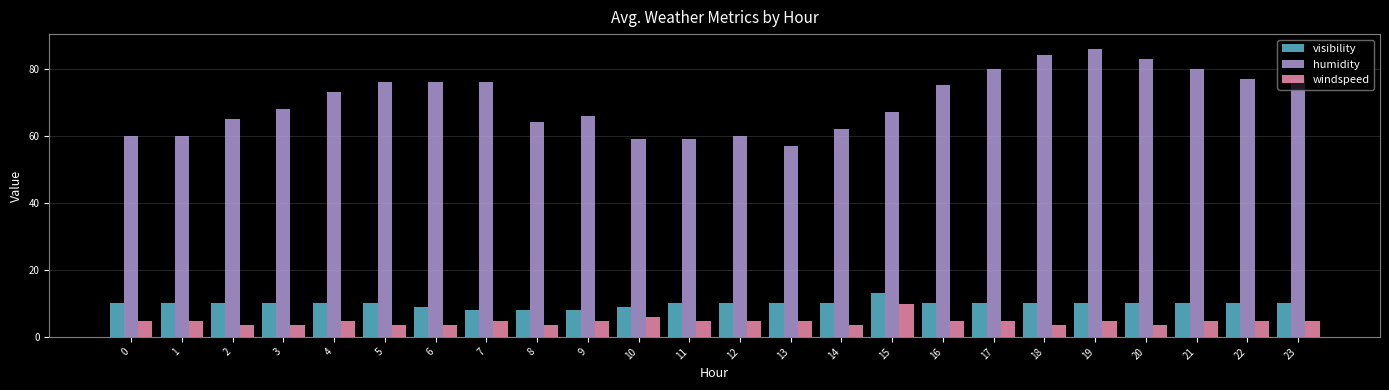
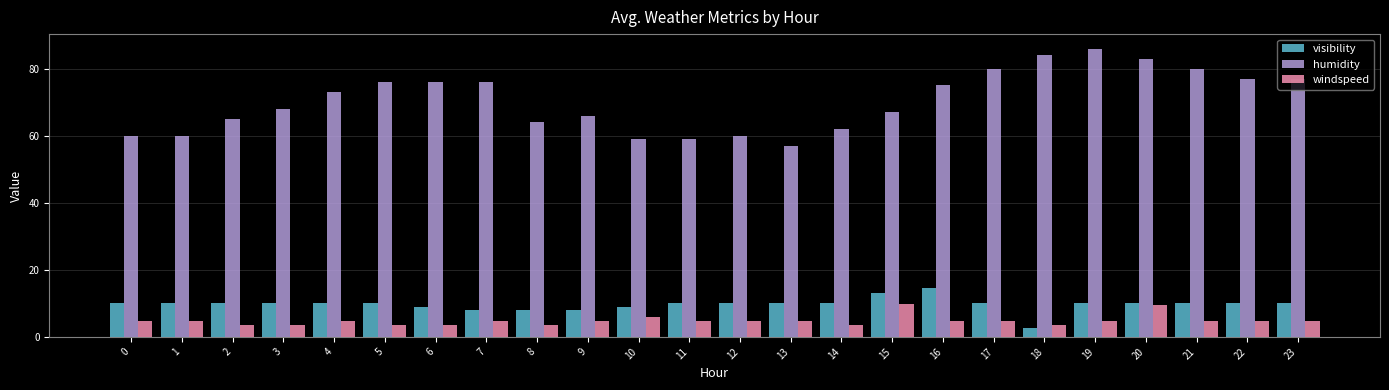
  {
    "visibility": {
      "0": 10,
      "1": 10,
      "2": 10,
      "3": 10,
      "4": 10,
      "5": 10,
      "6": 9,
      "7": 8,
      "8": 8,
      "9": 8,
      "10": 9,
      "11": 10,
      "12": 10,
      "13": 10,
      "14": 10,
      "15": 13,
-     "16": 10,
+     "16": 15,
      "17": 10,
-     "18": 10,
+     "18": 3,
      "19": 10,
      "20": 10,
      "21": 10,
      "22": 10,
      "23": 10
    },
    "humidity": {
      "0": 60,
      "1": 60,
      "2": 65,
      "3": 68,
      "4": 73,
      "5": 76,
      "6": 76,
      "7": 76,
      "8": 64,
      "9": 66,
      "10": 59,
      "11": 59,
      "12": 60,
      "13": 57,
      "14": 62,
      "15": 67,
      "16": 75,
      "17": 80,
      "18": 84,
      "19": 86,
      "20": 83,
      "21": 80,
      "22": 77
    },
    "windspeed": {
      "0": 5,
      "1": 5,
      "2": 4,
      "3": 4,
      "4": 5,
      "5": 4,
      "6": 4,
      "7": 5,
      "8": 4,
      "9": 5,
      "10": 6,
      "11": 5,
      "12": 5,
      "13": 5,
      "14": 4,
      "15": 10,
      "16": 5,
      "17": 5,
      "18": 4,
      "19": 5,
-     "20": 4,
+     "20": 10,
      "21": 5,
      "22": 5,
      "23": 5
    }
  }
